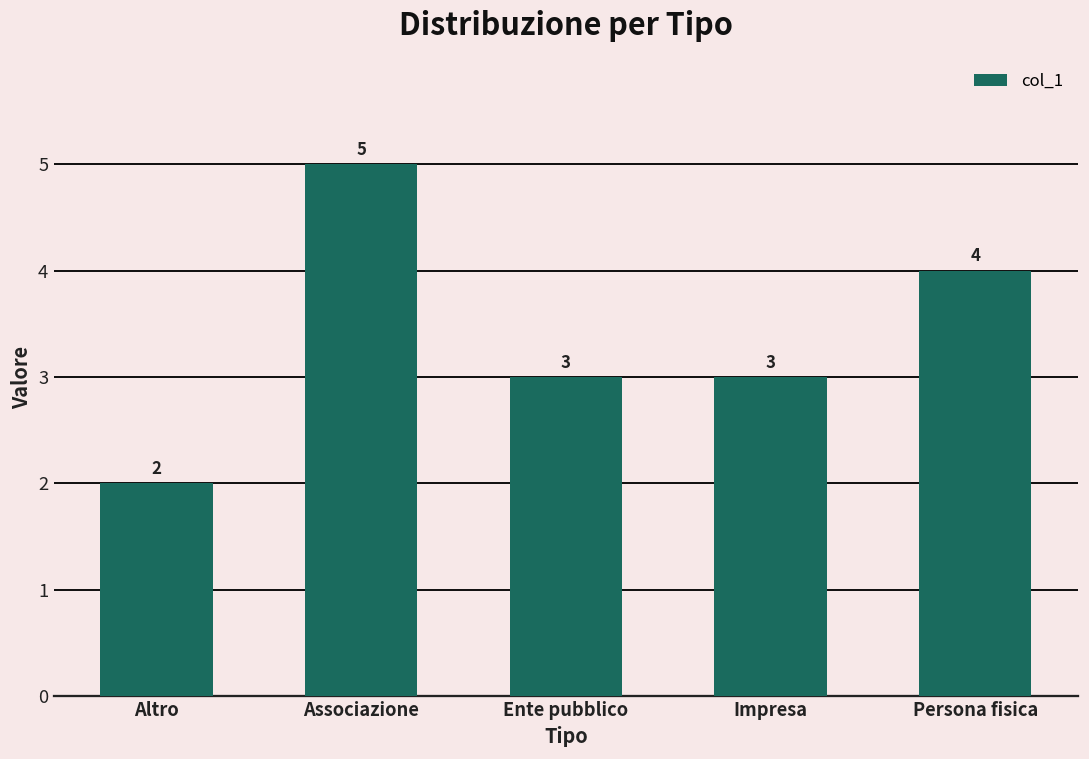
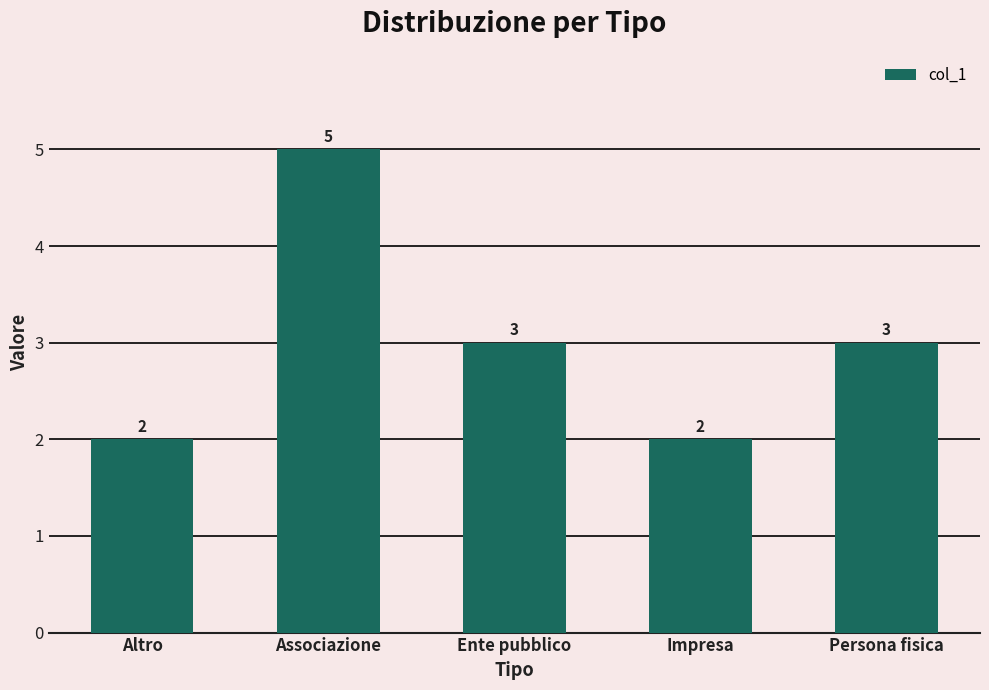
  {
    "Altro": 2,
    "Associazione": 5,
    "Ente pubblico": 3,
-   "Impresa": 3,
-   "Persona fisica": 4
+   "Impresa": 2,
+   "Persona fisica": 3
  }
